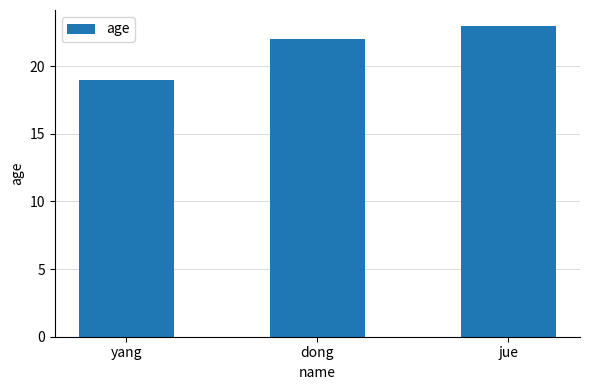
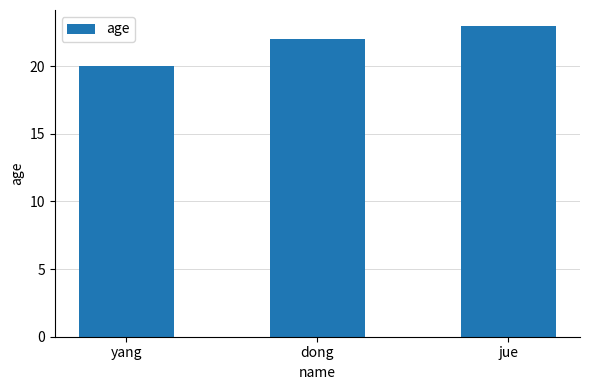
  {
-   "yang": 19,
+   "yang": 20,
    "dong": 22,
    "jue": 23
  }
